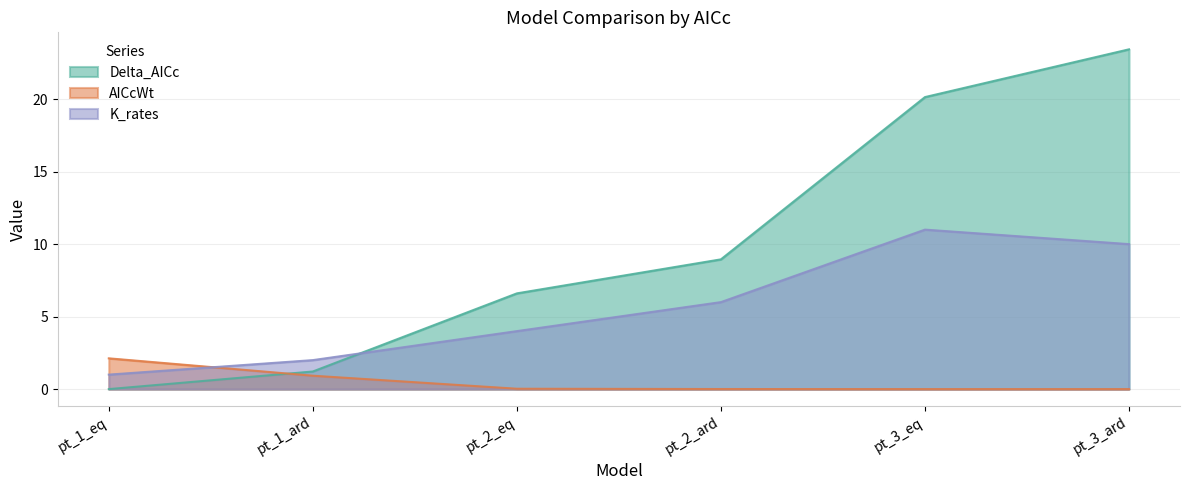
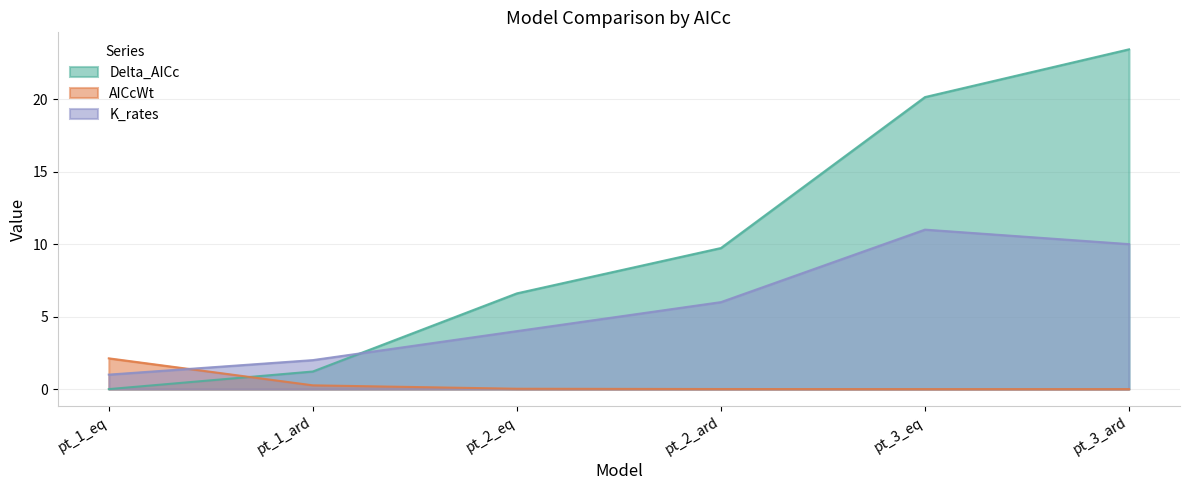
  {
    "Delta_AICc": {
      "pt_1_eq": 0.0,
      "pt_1_ard": 1.2,
      "pt_2_eq": 6.6,
-     "pt_2_ard": 8.9,
+     "pt_2_ard": 9.7,
      "pt_3_eq": 20.1,
      "pt_3_ard": 23.4
    },
    "AICcWt": {
      "pt_1_eq": 2.1,
-     "pt_1_ard": 0.9,
+     "pt_1_ard": 0.3,
      "pt_2_eq": 0.0,
      "pt_2_ard": 0.0,
      "pt_3_eq": 0.0,
      "pt_3_ard": 0.0
    },
    "K_rates": {
      "pt_1_eq": 1.0,
      "pt_1_ard": 2.0,
      "pt_2_eq": 4.0,
      "pt_2_ard": 6.0,
      "pt_3_eq": 11.0,
      "pt_3_ard": 10.0
    }
  }
